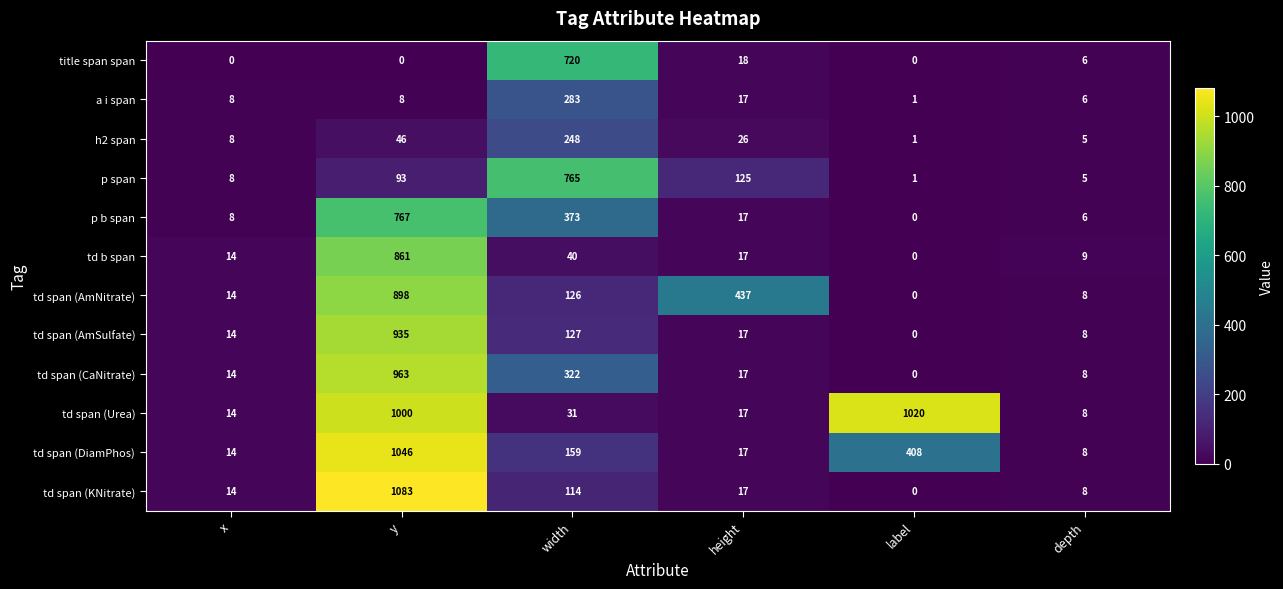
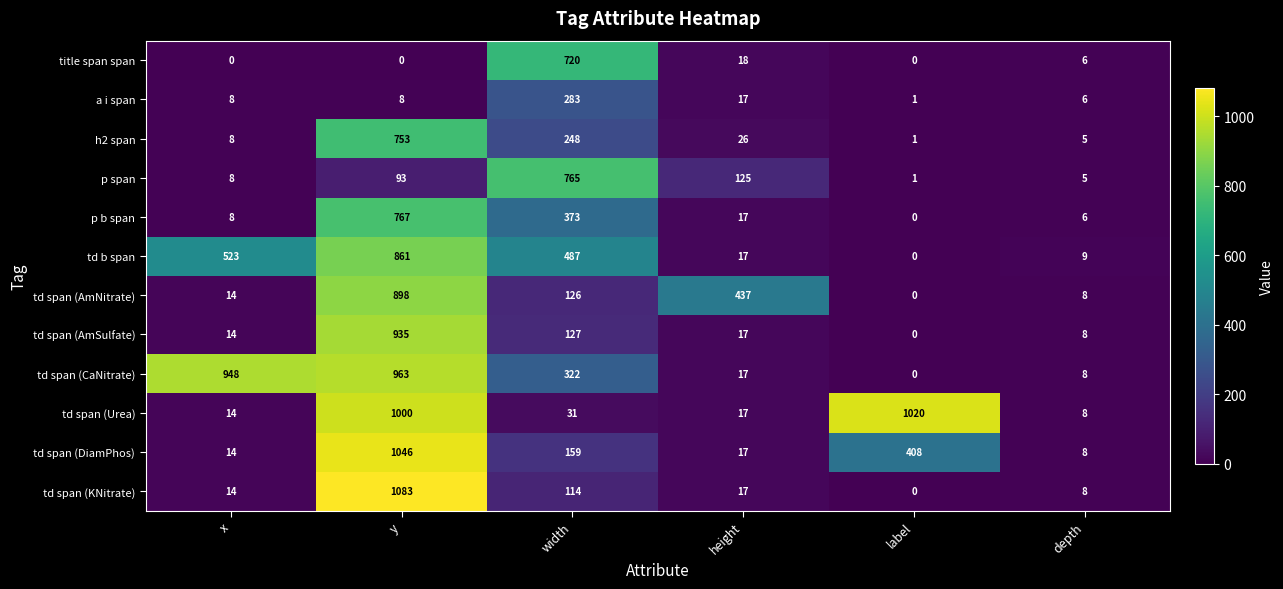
  {
    "title span span": {
      "x": 0,
      "y": 0,
      "width": 720,
      "height": 18,
      "label": 0,
      "depth": 6
    },
    "a i span": {
      "x": 8,
      "y": 8,
      "width": 283,
      "height": 17,
      "label": 1,
      "depth": 6
    },
    "h2 span": {
      "x": 8,
-     "y": 46,
+     "y": 753,
      "width": 248,
      "height": 26,
      "label": 1,
      "depth": 5
    },
    "p span": {
      "x": 8,
      "y": 93,
      "width": 765,
      "height": 125,
      "label": 1,
      "depth": 5
    },
    "p b span": {
      "x": 8,
      "y": 767,
      "width": 373,
      "height": 17,
      "label": 0,
      "depth": 6
    },
    "td b span": {
-     "x": 14,
+     "x": 523,
      "y": 861,
-     "width": 40,
+     "width": 487,
      "height": 17,
      "label": 0,
      "depth": 9
    },
    "td span (AmNitrate)": {
      "x": 14,
      "y": 898,
      "width": 126,
      "height": 437,
      "label": 0,
      "depth": 8
    },
    "td span (AmSulfate)": {
      "x": 14,
      "y": 935,
      "width": 127,
      "height": 17,
      "label": 0,
      "depth": 8
    },
    "td span (CaNitrate)": {
-     "x": 14,
+     "x": 948,
      "y": 963,
      "width": 322,
      "height": 17,
      "label": 0,
      "depth": 8
    },
    "td span (Urea)": {
      "x": 14,
      "y": 1000,
      "width": 31,
      "height": 17,
      "label": 1020,
      "depth": 8
    },
    "td span (DiamPhos)": {
      "x": 14,
      "y": 1046,
      "width": 159,
      "height": 17,
      "label": 408,
      "depth": 8
    },
    "td span (KNitrate)": {
      "x": 14,
      "y": 1083,
      "width": 114,
      "height": 17,
      "label": 0,
      "depth": 8
    }
  }
